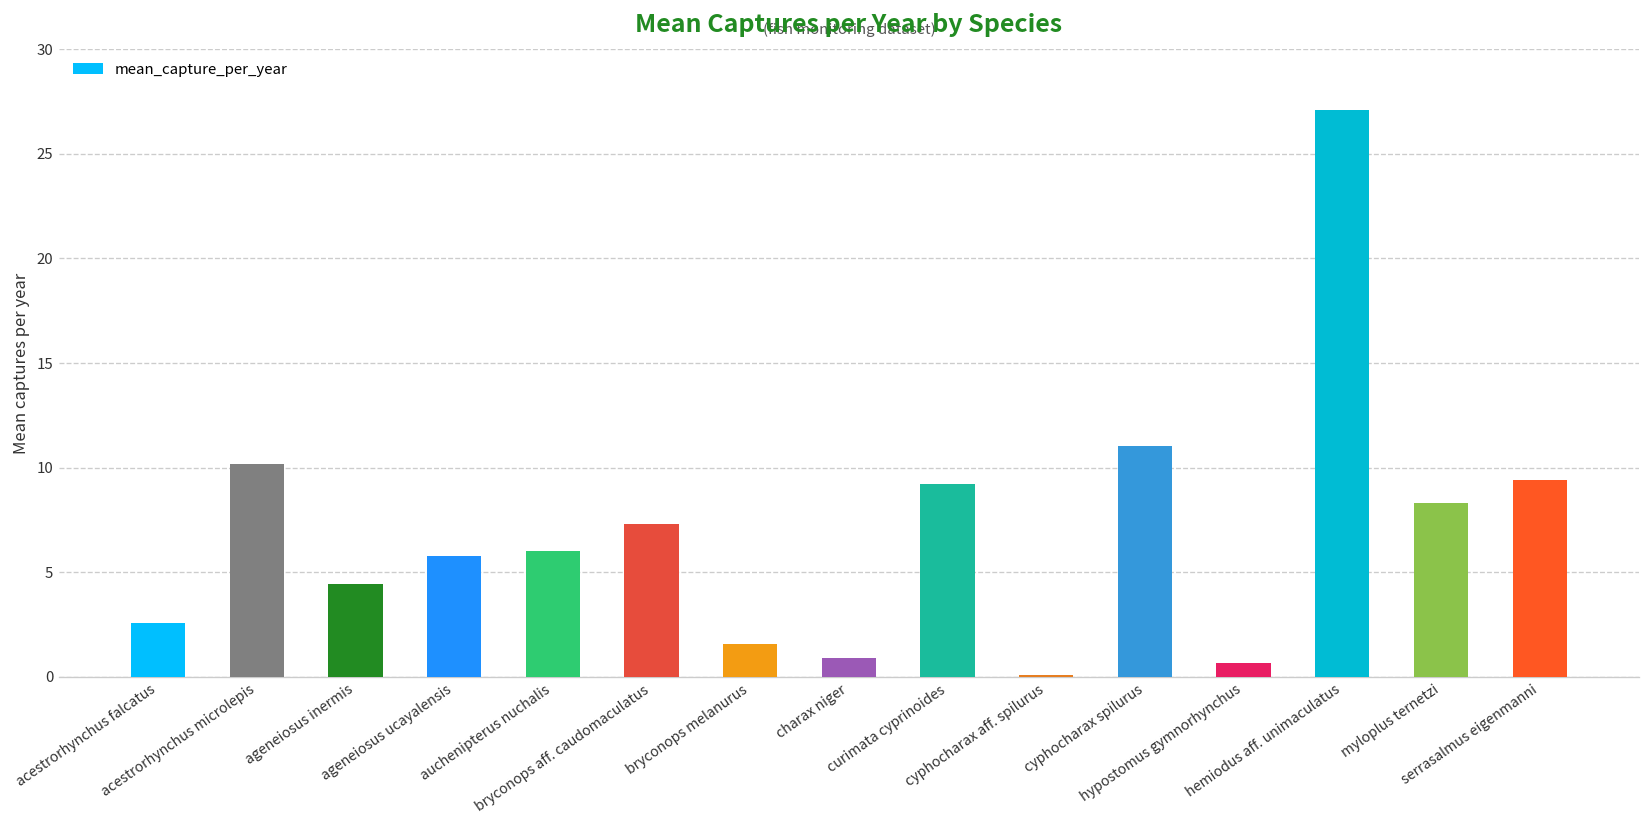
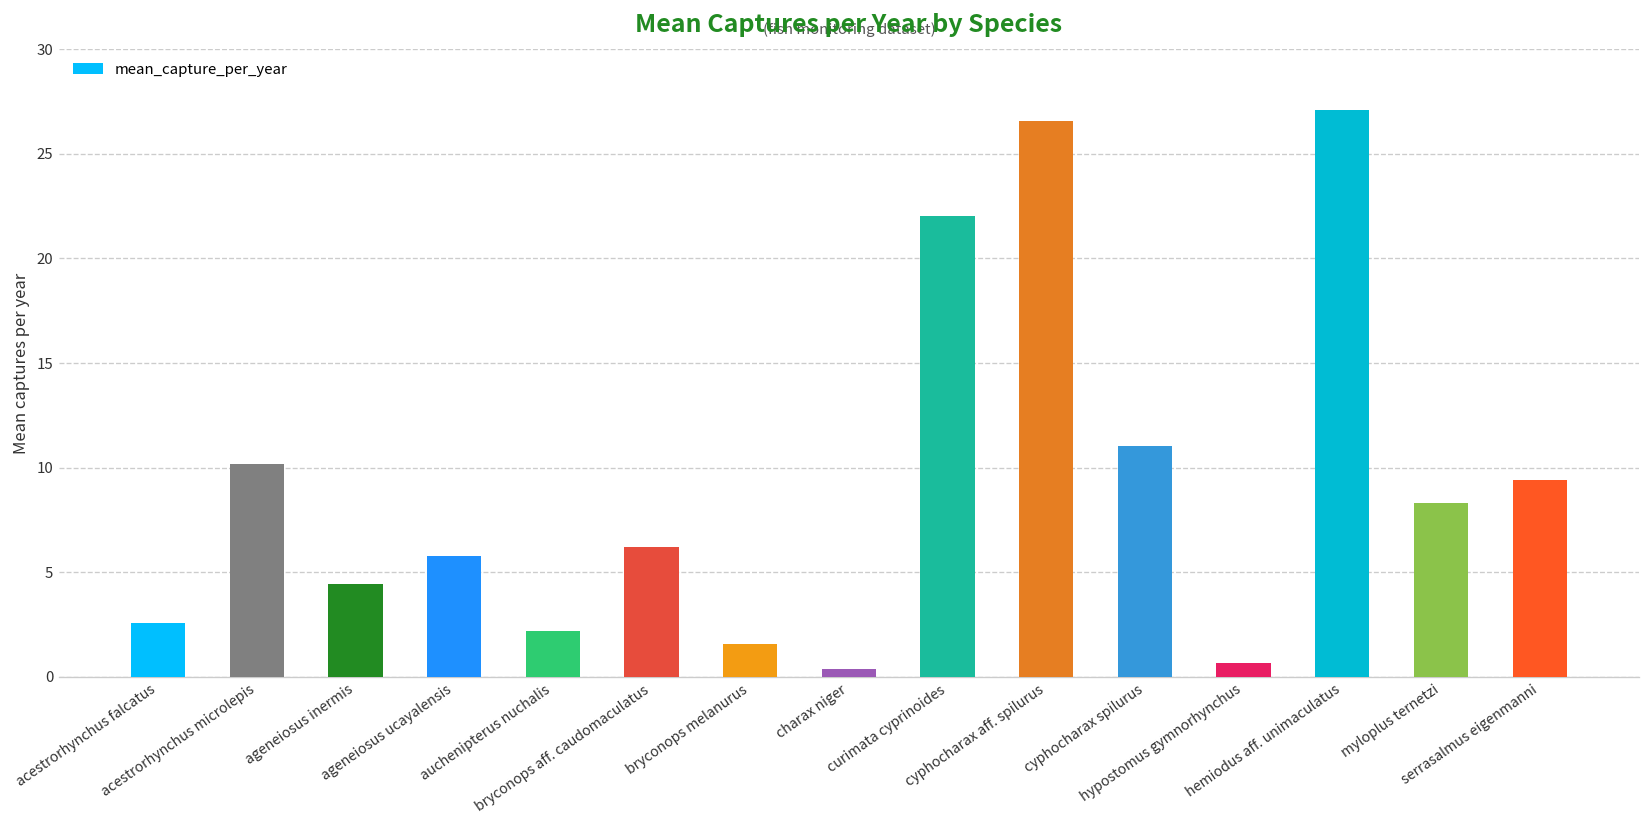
  {
    "acestrorhynchus falcatus": 2.6,
    "acestrorhynchus microlepis": 10.2,
    "ageneiosus inermis": 4.4,
    "ageneiosus ucayalensis": 5.8,
-   "auchenipterus nuchalis": 6.0,
-   "bryconops aff. caudomaculatus": 7.3,
+   "auchenipterus nuchalis": 2.2,
+   "bryconops aff. caudomaculatus": 6.2,
    "bryconops melanurus": 1.6,
-   "charax niger": 0.9,
-   "curimata cyprinoides": 9.2,
-   "cyphocharax aff. spilurus": 0.1,
+   "charax niger": 0.4,
+   "curimata cyprinoides": 22.0,
+   "cyphocharax aff. spilurus": 26.6,
    "cyphocharax spilurus": 11.0,
    "hypostomus gymnorhynchus": 0.7,
    "hemiodus aff. unimaculatus": 27.1,
    "myloplus ternetzi": 8.3,
    "serrasalmus eigenmanni": 9.4
  }
